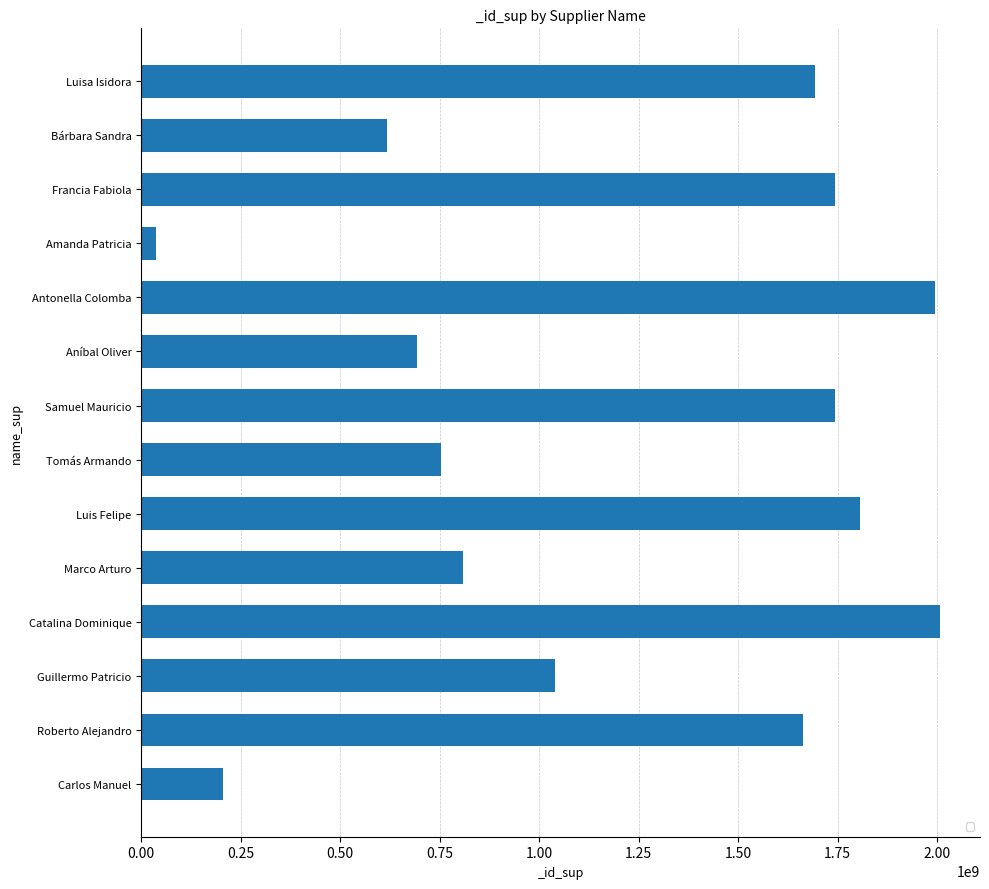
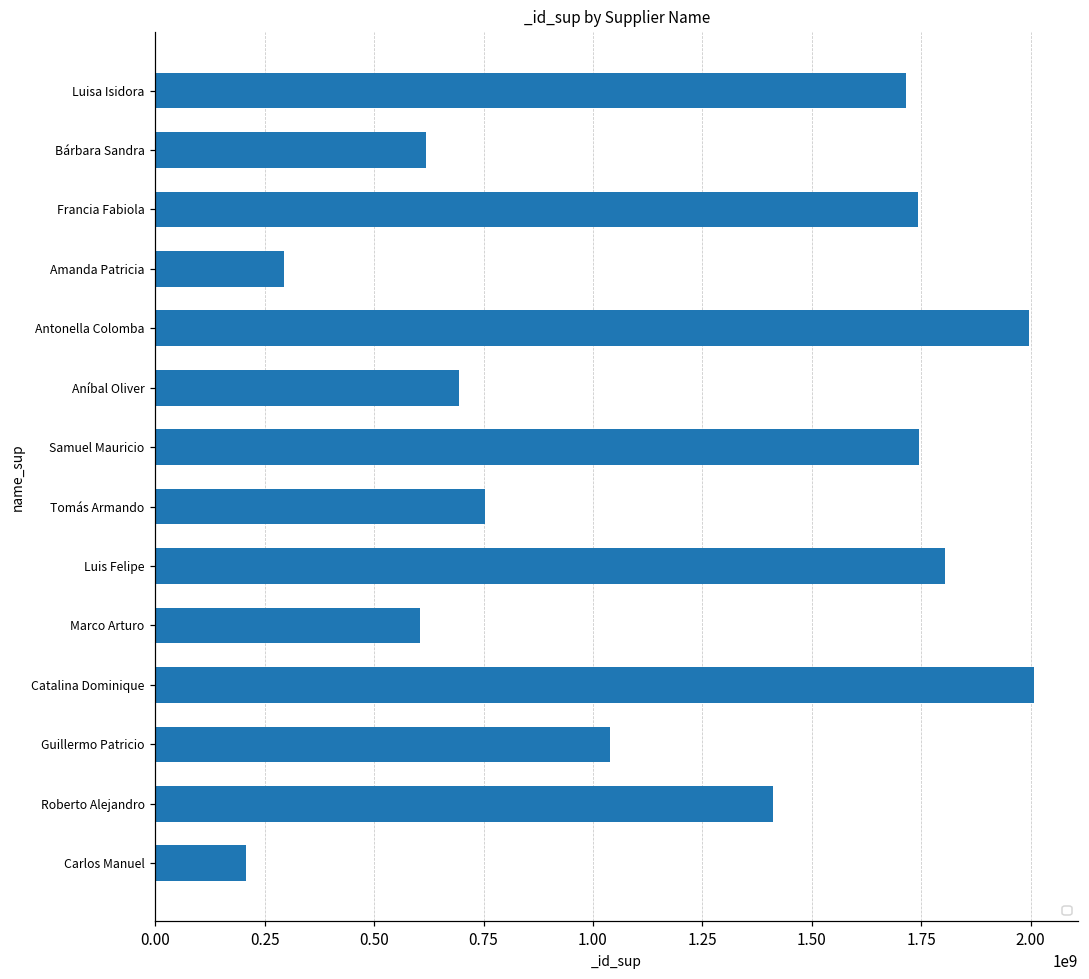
  {
-   "Luisa Isidora": 1690000000,
+   "Luisa Isidora": 1710000000,
    "Bárbara Sandra": 620000000,
    "Francia Fabiola": 1740000000,
-   "Amanda Patricia": 40000000,
+   "Amanda Patricia": 290000000,
    "Antonella Colomba": 2000000000,
    "Aníbal Oliver": 690000000,
    "Samuel Mauricio": 1740000000,
    "Tomás Armando": 750000000,
    "Luis Felipe": 1810000000,
-   "Marco Arturo": 810000000,
+   "Marco Arturo": 610000000,
    "Catalina Dominique": 2010000000,
    "Guillermo Patricio": 1040000000,
-   "Roberto Alejandro": 1660000000,
+   "Roberto Alejandro": 1410000000,
    "Carlos Manuel": 210000000
  }
